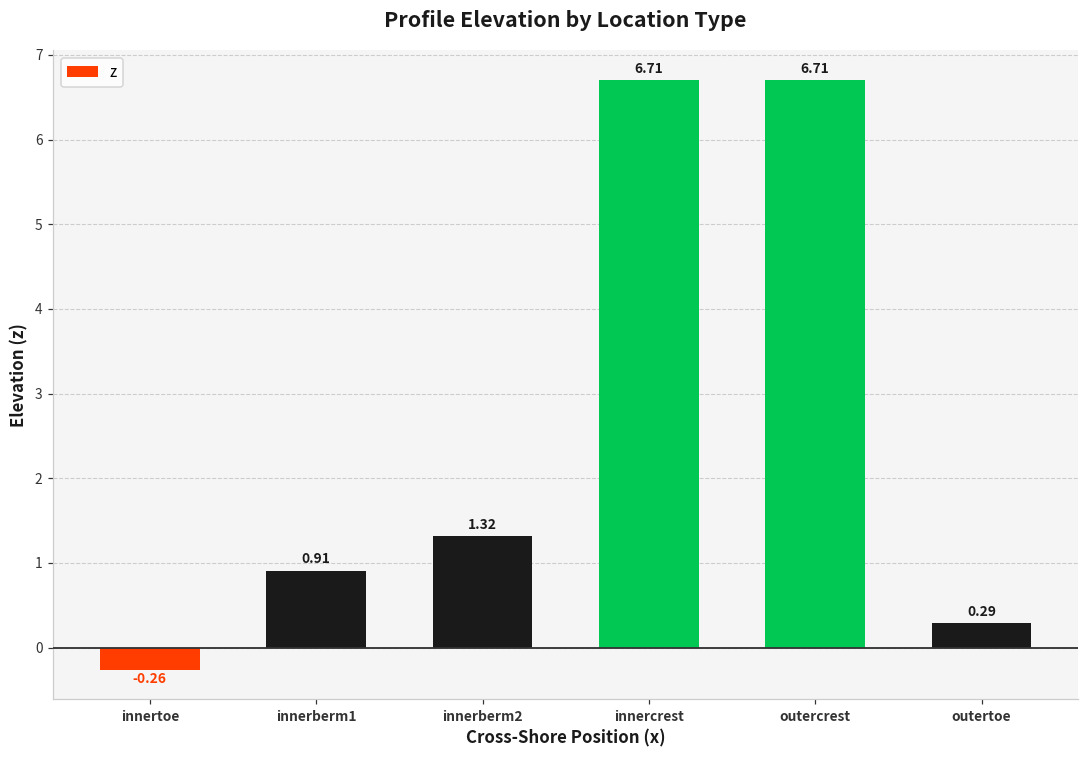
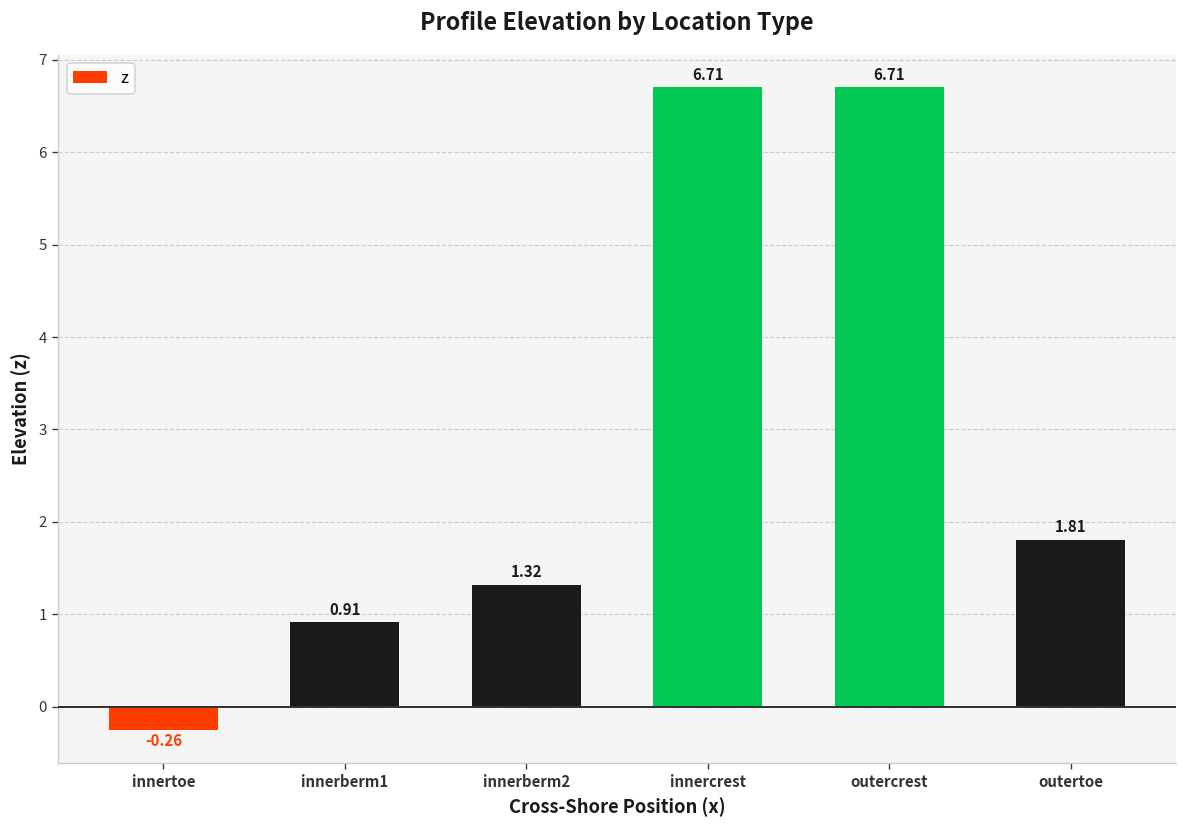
  {
    "innertoe": -0.26,
    "innerberm1": 0.91,
    "innerberm2": 1.32,
    "innercrest": 6.71,
    "outercrest": 6.71,
-   "outertoe": 0.29
+   "outertoe": 1.81
  }
